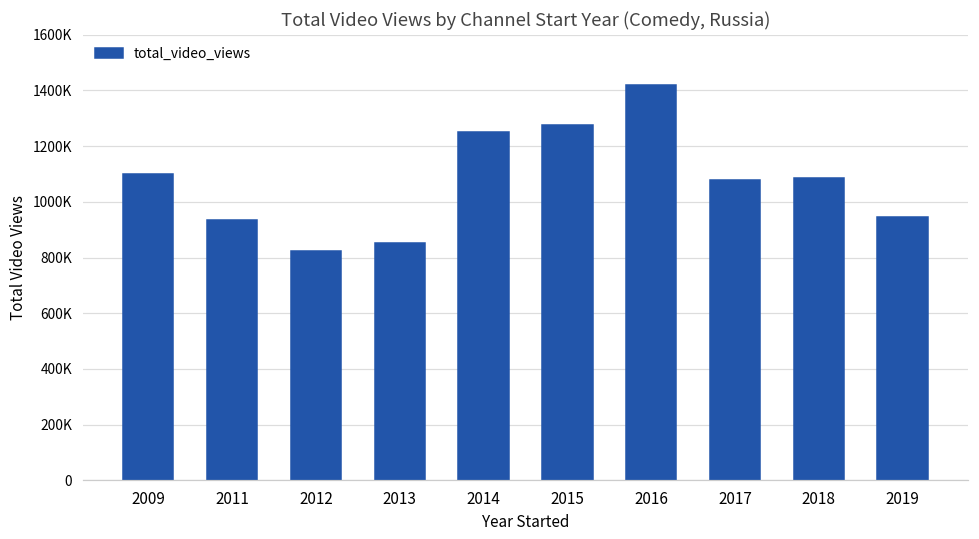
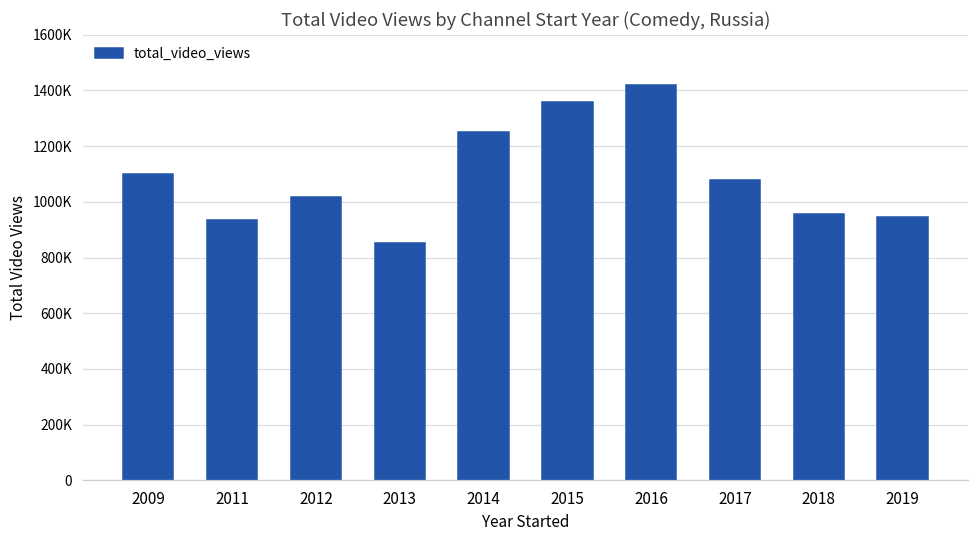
  {
    "2009": 1100000,
    "2011": 940000,
-   "2012": 820000,
+   "2012": 1020000,
    "2013": 850000,
    "2014": 1250000,
-   "2015": 1280000,
+   "2015": 1360000,
    "2016": 1420000,
    "2017": 1080000,
-   "2018": 1090000,
+   "2018": 960000,
    "2019": 950000
  }
